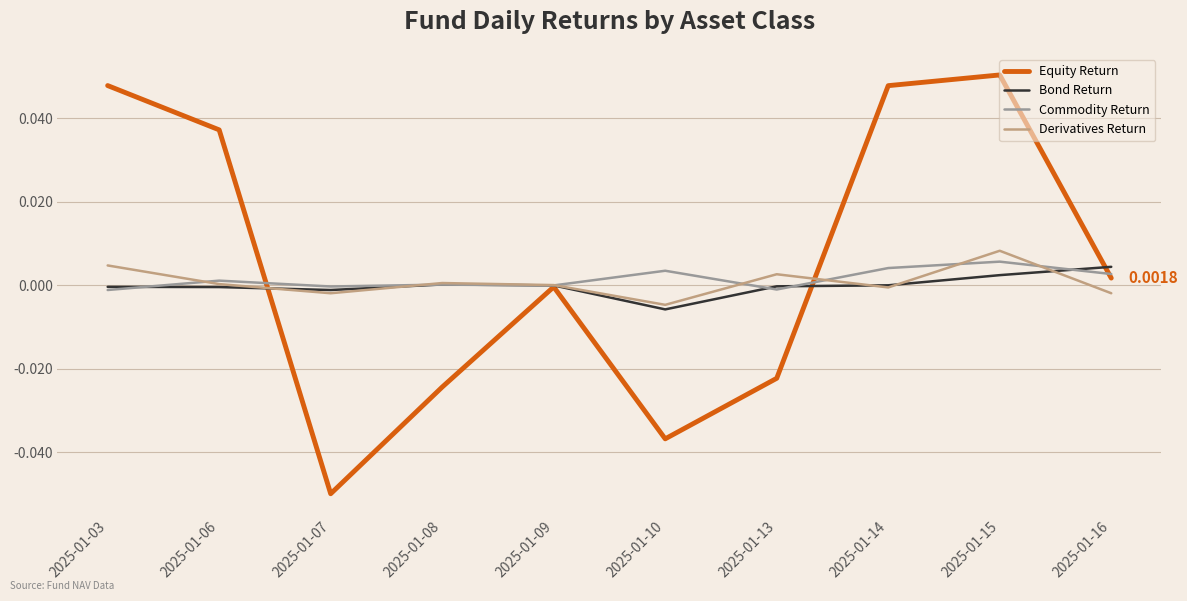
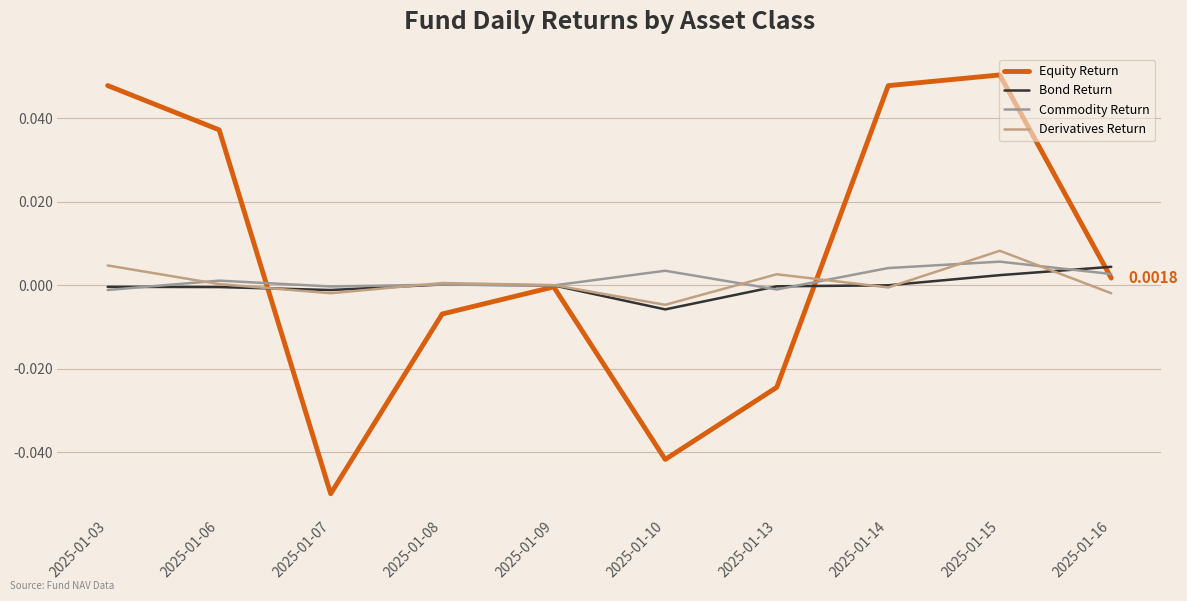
  {
    "Equity Return": {
      "2025-01-03": 0.048,
      "2025-01-06": 0.037,
      "2025-01-07": -0.050,
-     "2025-01-08": -0.024,
-     "2025-01-10": -0.037,
-     "2025-01-13": -0.022,
+     "2025-01-08": -0.007,
+     "2025-01-10": -0.042,
+     "2025-01-13": -0.024,
      "2025-01-14": 0.048
    },
    "Bond Return": {
      "2025-01-03": 0.000,
      "2025-01-06": 0.000,
      "2025-01-07": -0.001,
      "2025-01-10": -0.006,
      "2025-01-13": 0.000,
      "2025-01-15": 0.002
    }
  }
